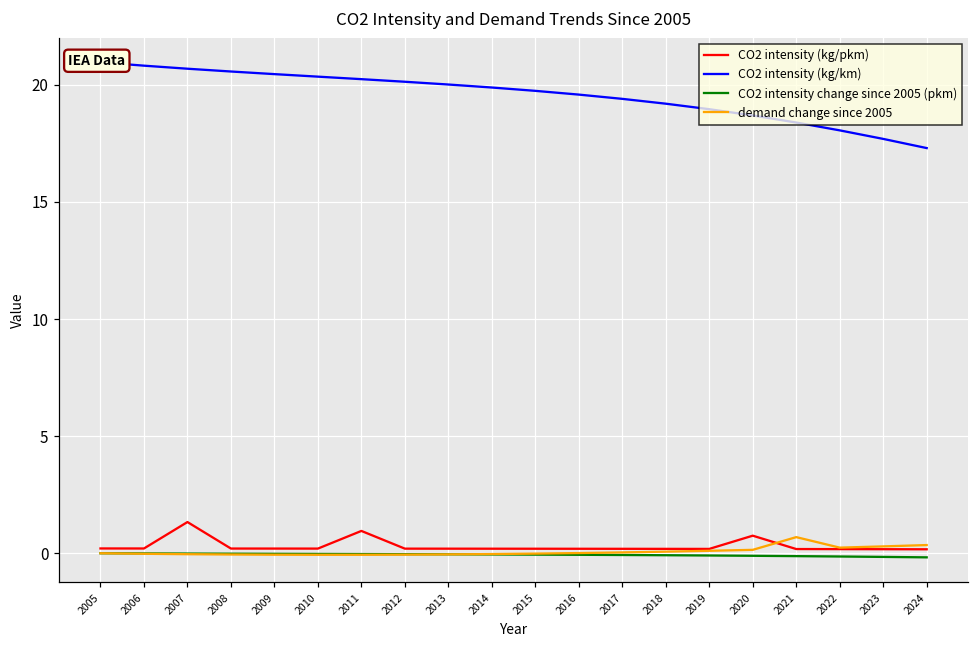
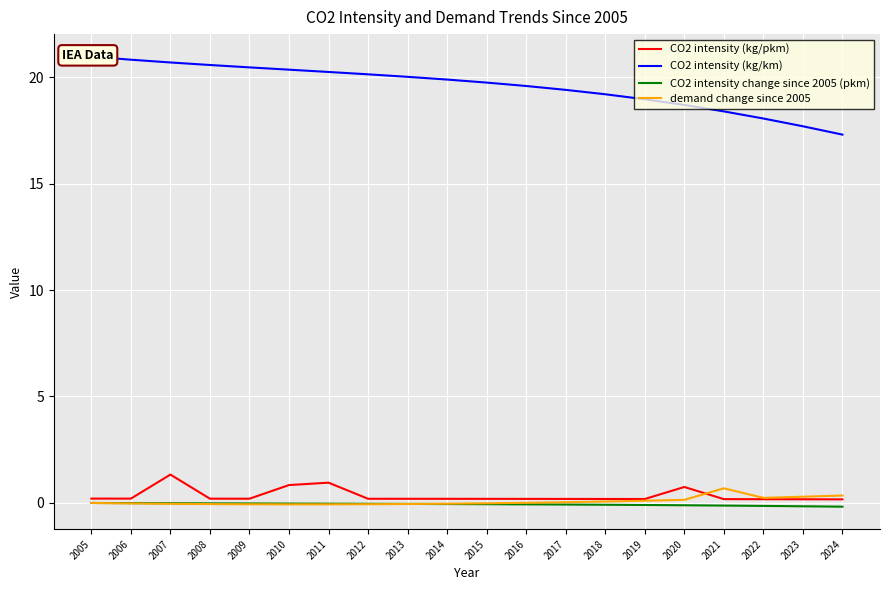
  {
    "CO2 intensity (kg/pkm)": {
      "2005": 0.2,
      "2006": 0.2,
      "2007": 1.3,
      "2008": 0.2,
      "2009": 0.2,
-     "2010": 0.2,
+     "2010": 0.8,
      "2011": 1.0,
      "2012": 0.2,
      "2013": 0.2,
      "2014": 0.2,
      "2015": 0.2,
      "2016": 0.2,
      "2017": 0.2,
      "2020": 0.8,
      "2021": 0.2,
      "2023": 0.2,
      "2024": 0.2
    },
    "CO2 intensity (kg/km)": {
      "2006": 20.8,
      "2007": 20.7,
      "2008": 20.6,
      "2009": 20.5,
      "2010": 20.3,
      "2011": 20.2,
      "2012": 20.1,
      "2013": 20.0,
      "2014": 19.9,
      "2015": 19.7,
      "2016": 19.6,
      "2017": 19.4,
      "2018": 19.2,
      "2021": 18.4,
      "2022": 18.1,
      "2023": 17.7,
      "2024": 17.3
    },
    "CO2 intensity change since 2005 (pkm)": {
      "2018": -0.1,
      "2019": -0.1,
      "2020": -0.1,
      "2021": -0.1,
      "2022": -0.1,
      "2023": -0.2,
      "2024": -0.2
    },
    "demand change since 2005": {
      "2020": 0.1,
      "2021": 0.7,
      "2023": 0.3,
      "2024": 0.3
    }
  }
